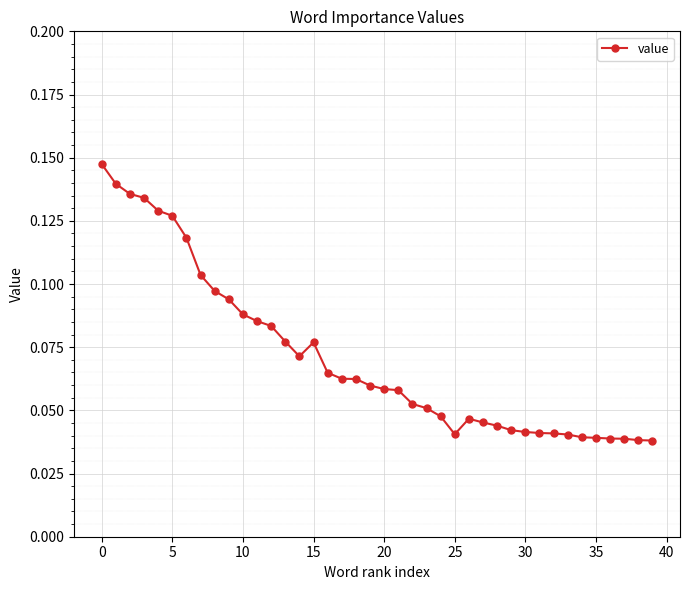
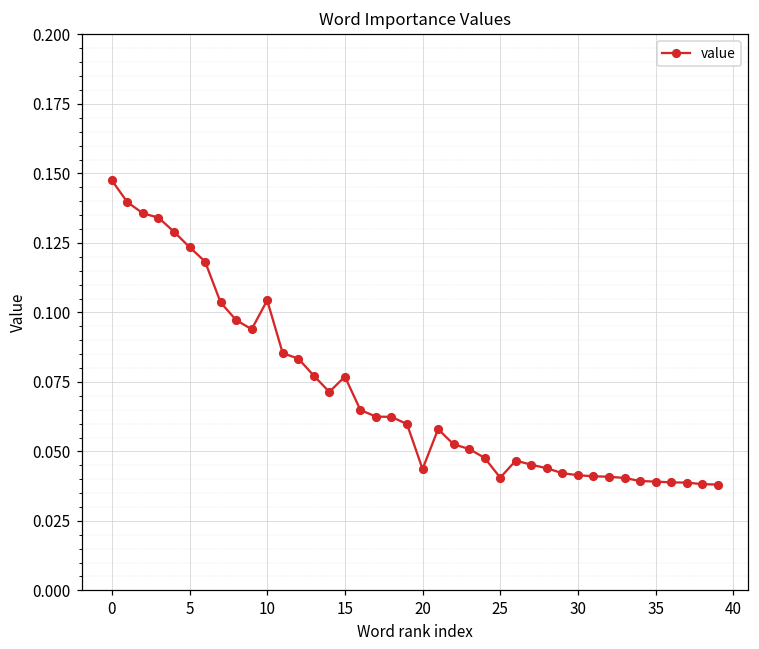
  {
    "0": 0.147,
-   "5": 0.127,
-   "10": 0.088,
+   "5": 0.123,
+   "10": 0.104,
    "15": 0.077,
-   "20": 0.058,
+   "20": 0.044,
    "25": 0.041,
    "30": 0.041,
    "35": 0.039
  }
